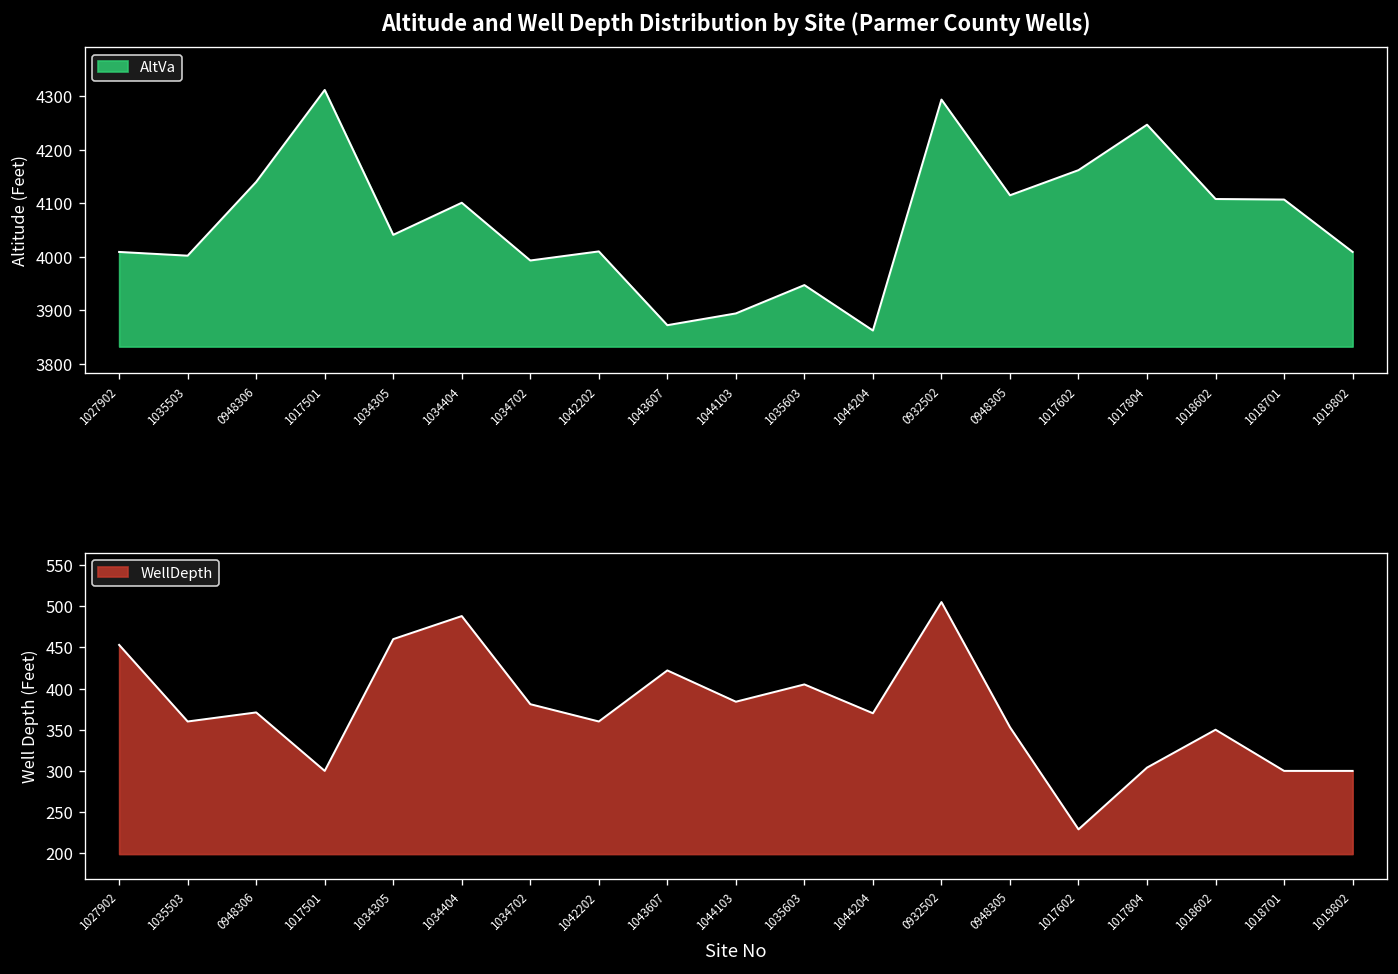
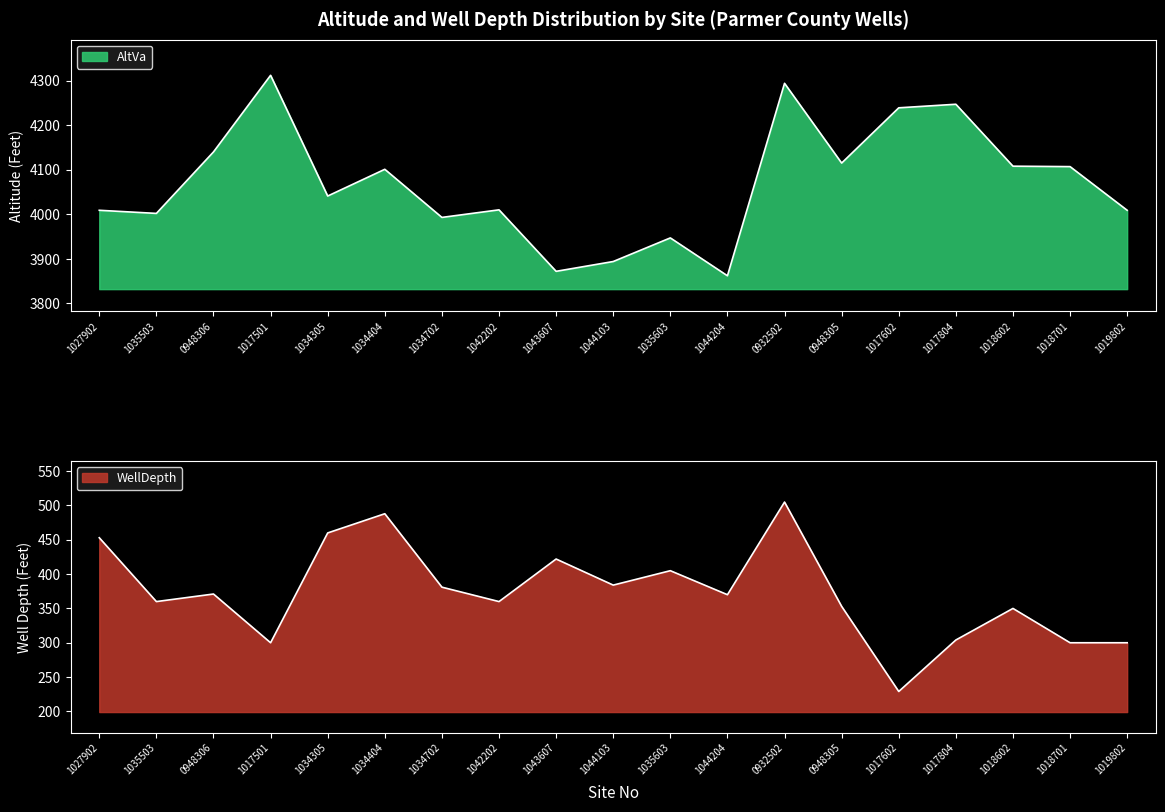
  {
    "Altitude and Well Depth Distribution by Site (Parmer County Wells)": {
      "1027902": 4010,
      "1035503": 4000,
      "0948306": 4140,
      "1017501": 4310,
      "1034305": 4040,
      "1034404": 4100,
      "1034702": 3990,
      "1042202": 4010,
      "1043607": 3870,
      "1044103": 3890,
      "1035603": 3950,
      "1044204": 3860,
      "0932502": 4290,
      "0948305": 4120,
-     "1017602": 4160,
+     "1017602": 4240,
      "1017804": 4250,
      "1018602": 4110,
      "1018701": 4110,
      "1019802": 4010
    }
  }
